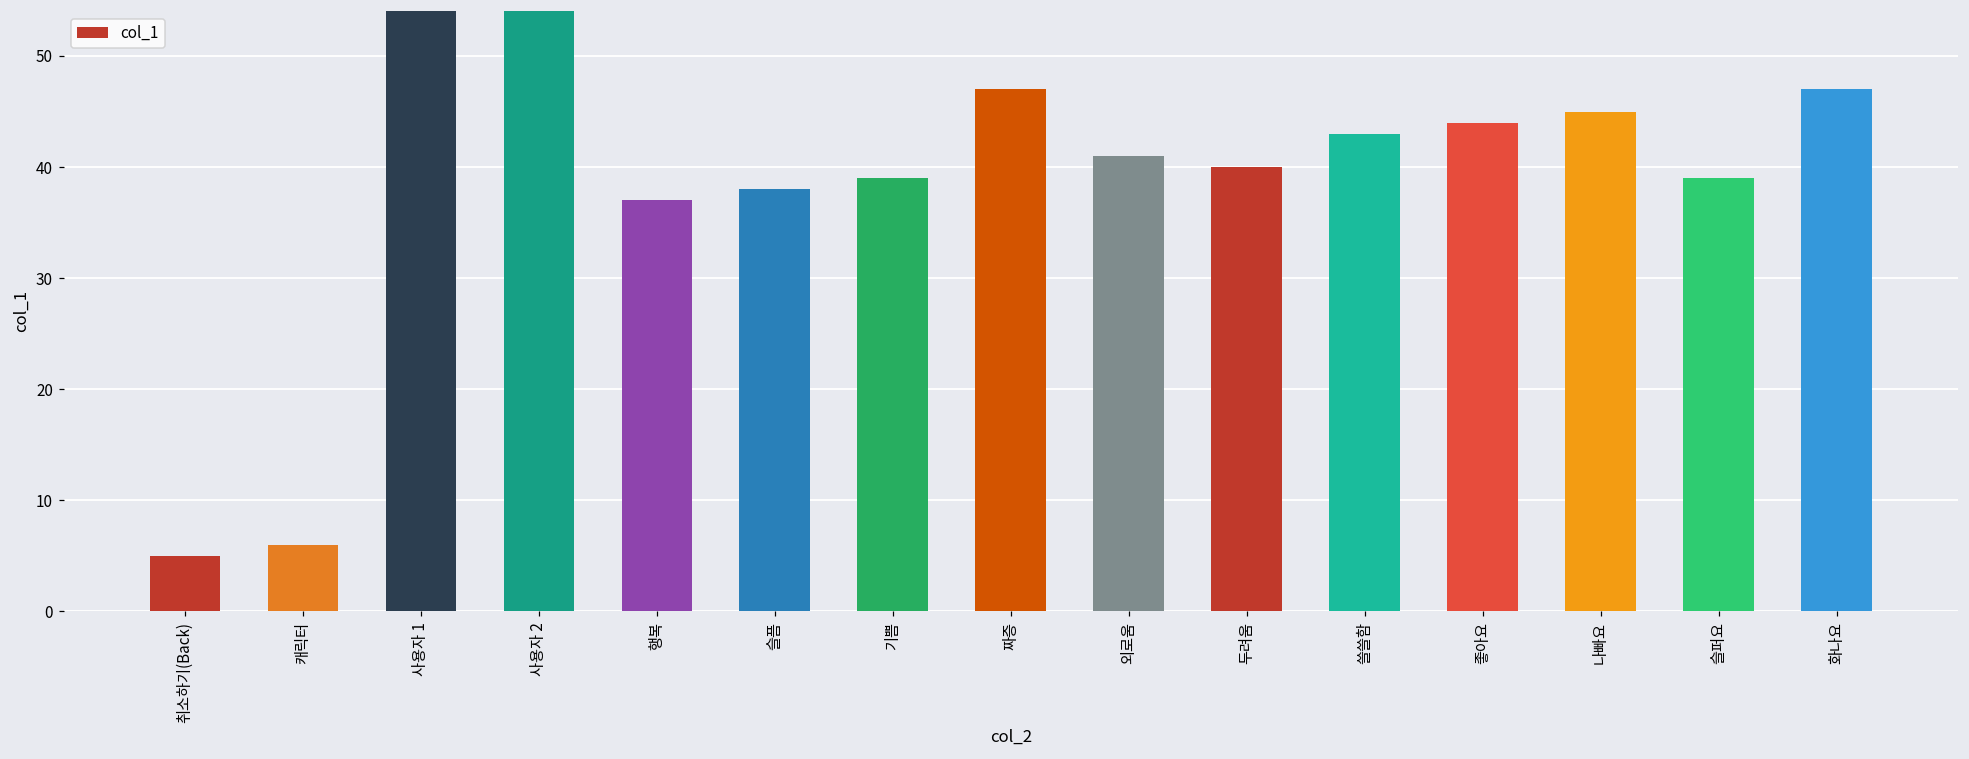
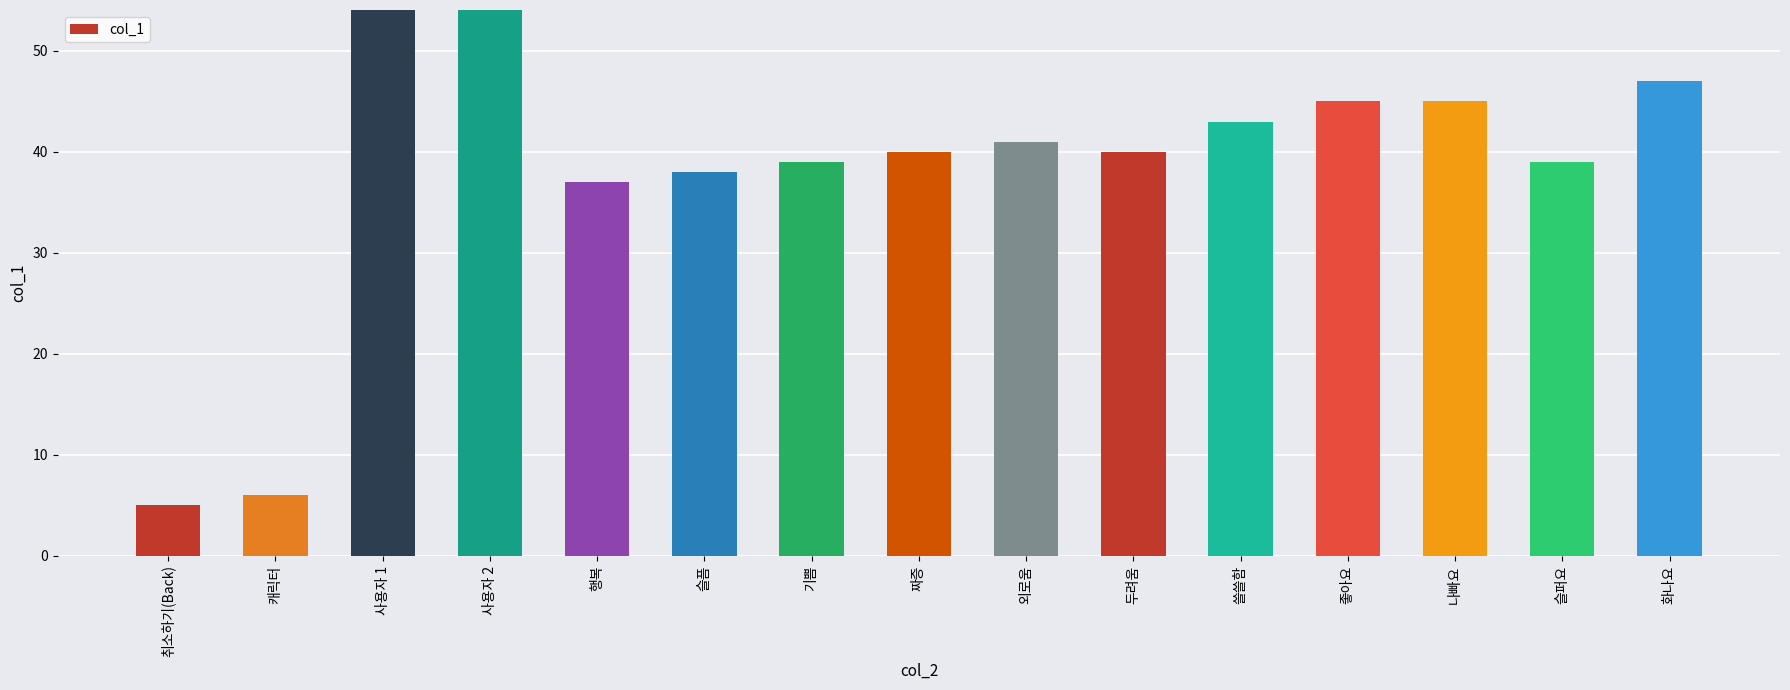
  {
    "취소하기(Back)": 5,
    "캐릭터": 6,
    "행복": 37,
    "슬픔": 38,
    "기쁨": 39,
-   "짜증": 47,
+   "짜증": 40,
    "외로움": 41,
    "두려움": 40,
    "쓸쓸함": 43,
-   "좋아요": 44,
+   "좋아요": 45,
    "나빠요": 45,
    "슬퍼요": 39,
    "화나요": 47
  }
